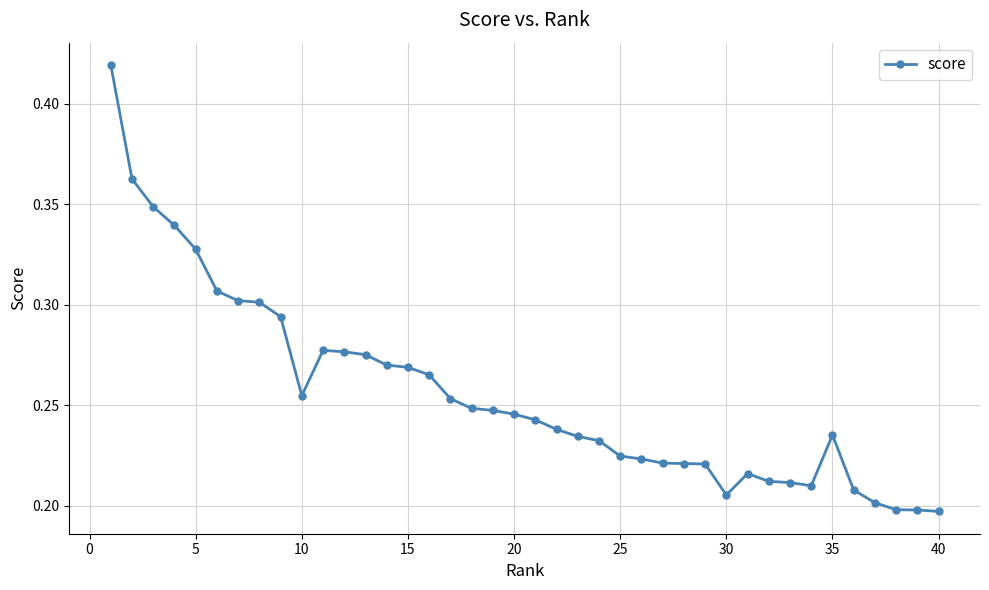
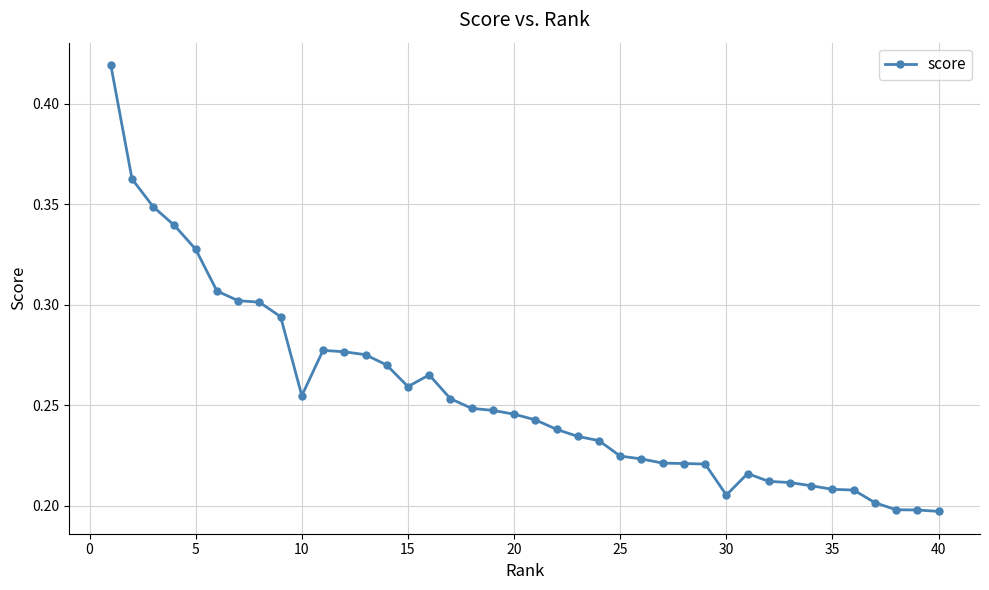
  {
    "5": 0.328,
    "10": 0.255,
-   "15": 0.269,
+   "15": 0.259,
    "20": 0.246,
    "25": 0.225,
    "30": 0.205,
-   "35": 0.235,
+   "35": 0.208,
    "40": 0.197
  }
